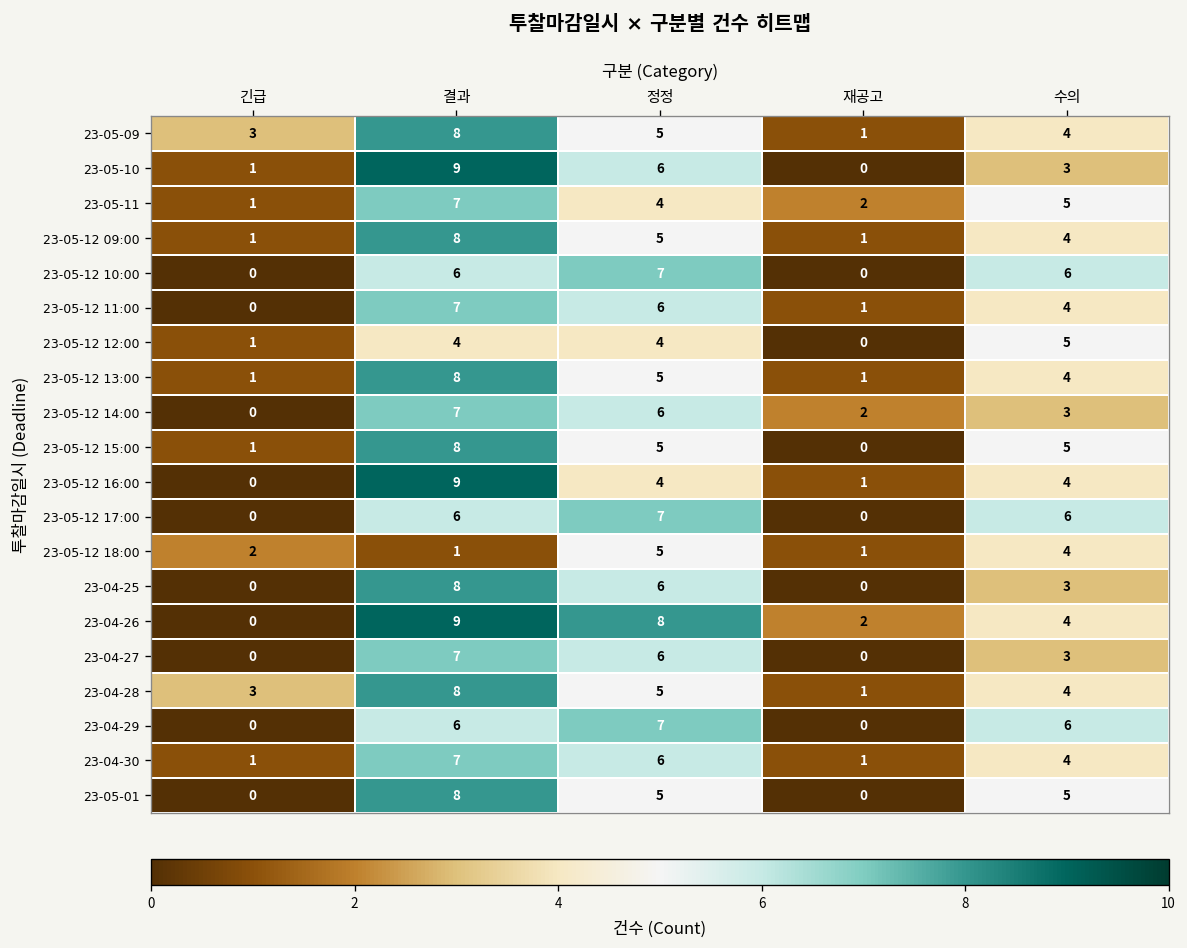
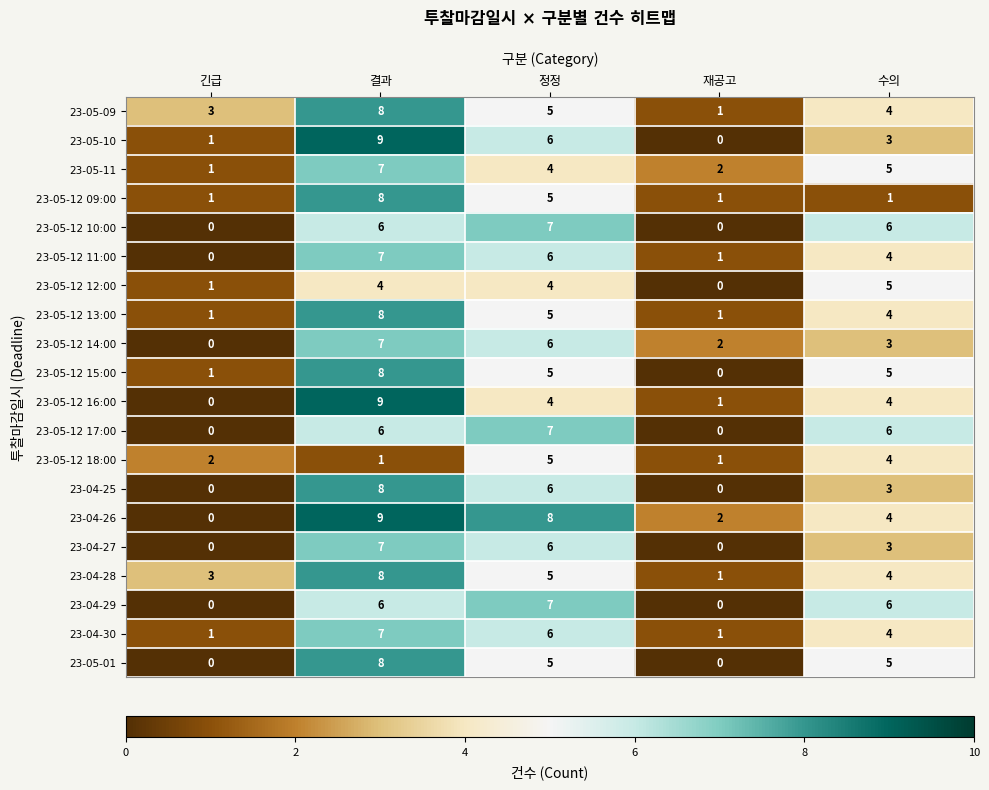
  {
    "23-05-09": {
      "긴급": 3,
      "결과": 8,
      "정정": 5,
      "재공고": 1,
      "수의": 4
    },
    "23-05-10": {
      "긴급": 1,
      "결과": 9,
      "정정": 6,
      "재공고": 0,
      "수의": 3
    },
    "23-05-11": {
      "긴급": 1,
      "결과": 7,
      "정정": 4,
      "재공고": 2,
      "수의": 5
    },
    "23-05-12 09:00": {
      "긴급": 1,
      "결과": 8,
      "정정": 5,
      "재공고": 1,
-     "수의": 4
+     "수의": 1
    },
    "23-05-12 10:00": {
      "긴급": 0,
      "결과": 6,
      "정정": 7,
      "재공고": 0,
      "수의": 6
    },
    "23-05-12 11:00": {
      "긴급": 0,
      "결과": 7,
      "정정": 6,
      "재공고": 1,
      "수의": 4
    },
    "23-05-12 12:00": {
      "긴급": 1,
      "결과": 4,
      "정정": 4,
      "재공고": 0,
      "수의": 5
    },
    "23-05-12 13:00": {
      "긴급": 1,
      "결과": 8,
      "정정": 5,
      "재공고": 1,
      "수의": 4
    },
    "23-05-12 14:00": {
      "긴급": 0,
      "결과": 7,
      "정정": 6,
      "재공고": 2,
      "수의": 3
    },
    "23-05-12 15:00": {
      "긴급": 1,
      "결과": 8,
      "정정": 5,
      "재공고": 0,
      "수의": 5
    },
    "23-05-12 16:00": {
      "긴급": 0,
      "결과": 9,
      "정정": 4,
      "재공고": 1,
      "수의": 4
    },
    "23-05-12 17:00": {
      "긴급": 0,
      "결과": 6,
      "정정": 7,
      "재공고": 0,
      "수의": 6
    },
    "23-05-12 18:00": {
      "긴급": 2,
      "결과": 1,
      "정정": 5,
      "재공고": 1,
      "수의": 4
    },
    "23-04-25": {
      "긴급": 0,
      "결과": 8,
      "정정": 6,
      "재공고": 0,
      "수의": 3
    },
    "23-04-26": {
      "긴급": 0,
      "결과": 9,
      "정정": 8,
      "재공고": 2,
      "수의": 4
    },
    "23-04-27": {
      "긴급": 0,
      "결과": 7,
      "정정": 6,
      "재공고": 0,
      "수의": 3
    },
    "23-04-28": {
      "긴급": 3,
      "결과": 8,
      "정정": 5,
      "재공고": 1,
      "수의": 4
    },
    "23-04-29": {
      "긴급": 0,
      "결과": 6,
      "정정": 7,
      "재공고": 0,
      "수의": 6
    },
    "23-04-30": {
      "긴급": 1,
      "결과": 7,
      "정정": 6,
      "재공고": 1,
      "수의": 4
    },
    "23-05-01": {
      "긴급": 0,
      "결과": 8,
      "정정": 5,
      "재공고": 0,
      "수의": 5
    }
  }
